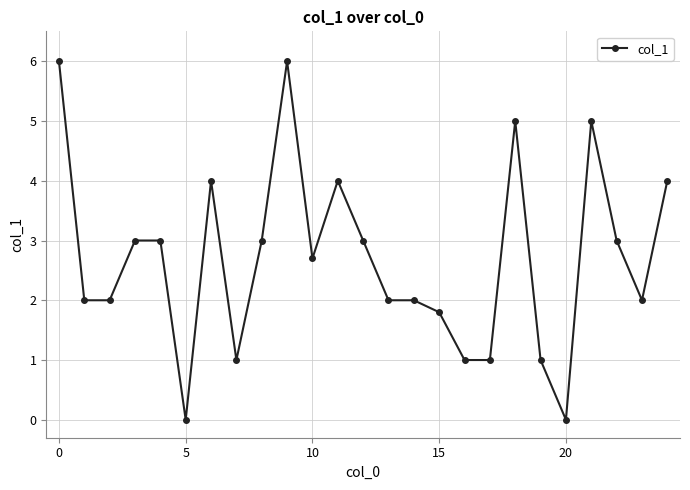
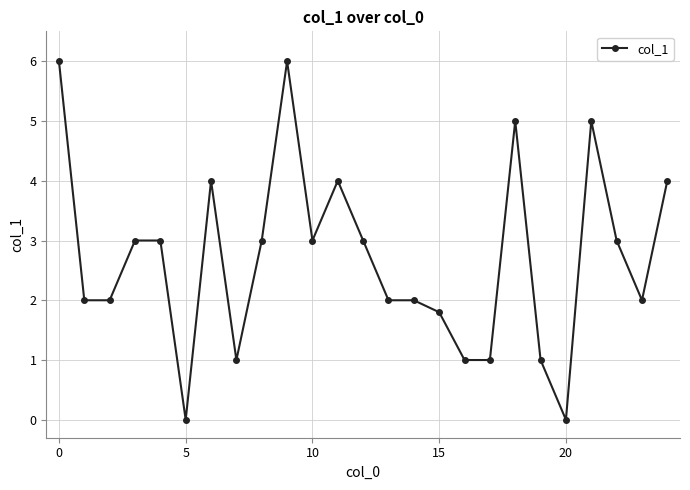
  {
    "0": 6.0,
    "5": 0.0,
-   "10": 2.7,
+   "10": 3.0,
    "15": 1.8,
    "20": 0.0
  }
